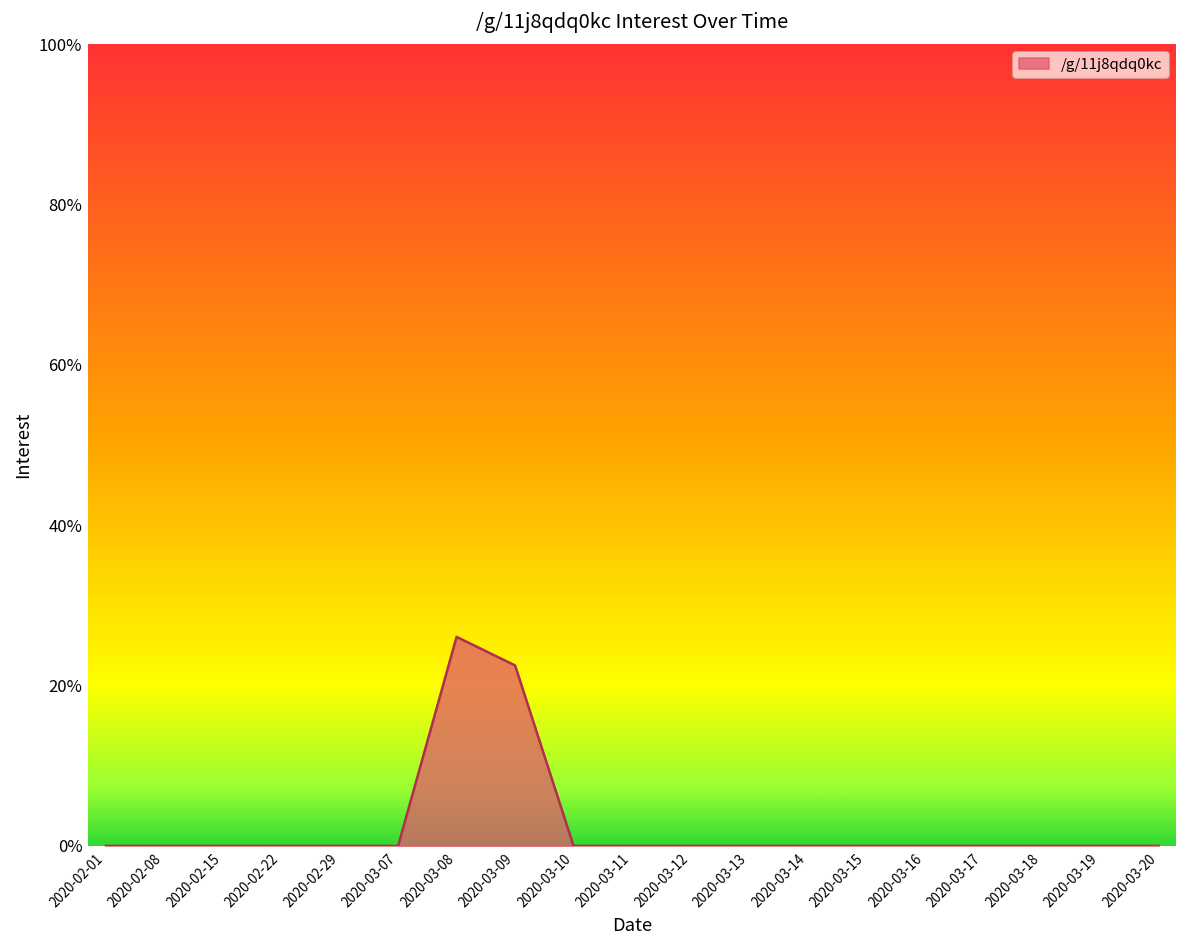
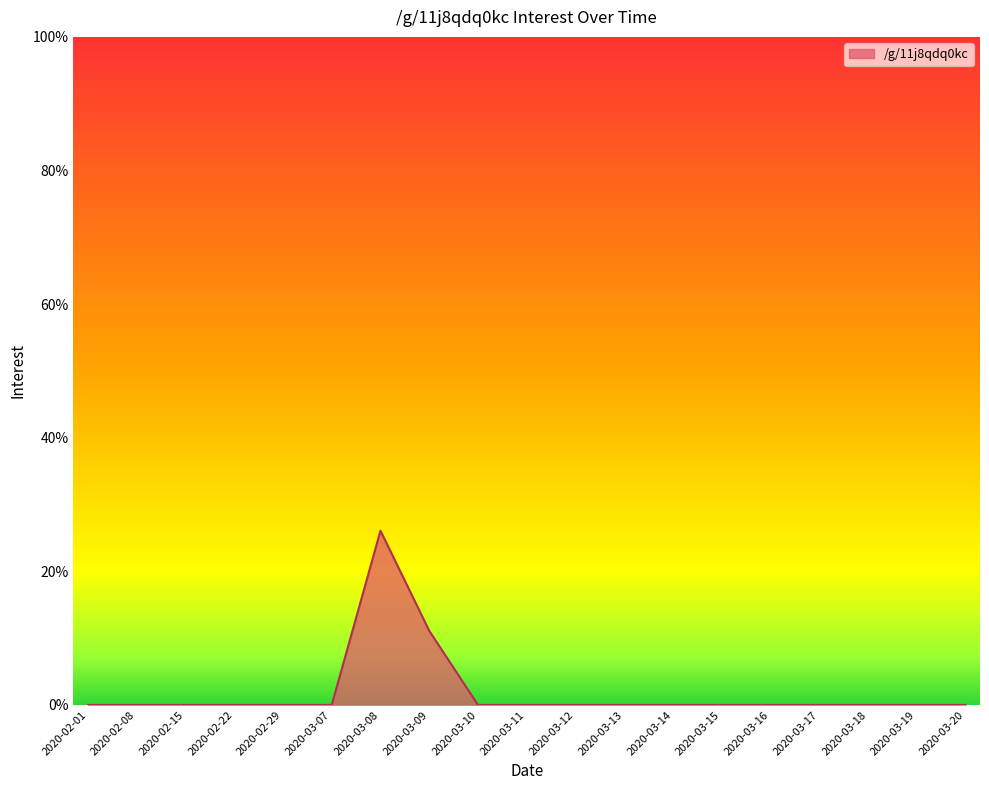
  {
    "2020-02-01": "0%",
    "2020-02-08": "0%",
    "2020-02-15": "0%",
    "2020-02-22": "0%",
    "2020-02-29": "0%",
    "2020-03-07": "0%",
    "2020-03-08": "26%",
-   "2020-03-09": "23%",
+   "2020-03-09": "11%",
    "2020-03-10": "0%",
    "2020-03-11": "0%",
    "2020-03-12": "0%",
    "2020-03-13": "0%",
    "2020-03-14": "0%",
    "2020-03-15": "0%",
    "2020-03-16": "0%",
    "2020-03-17": "0%",
    "2020-03-18": "0%",
    "2020-03-19": "0%",
    "2020-03-20": "0%"
  }
